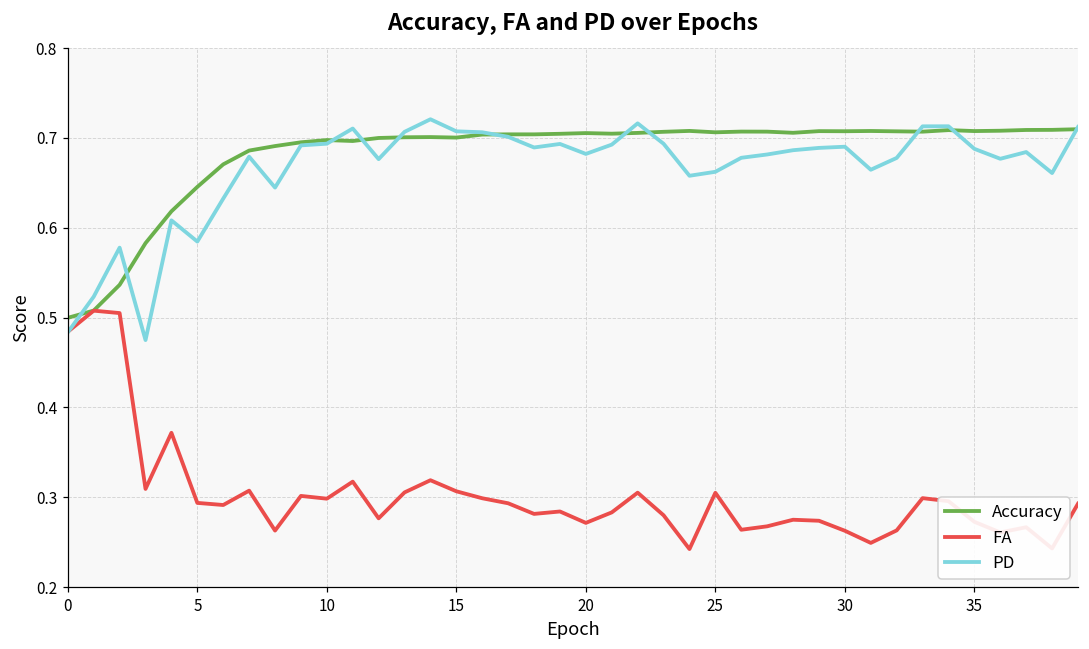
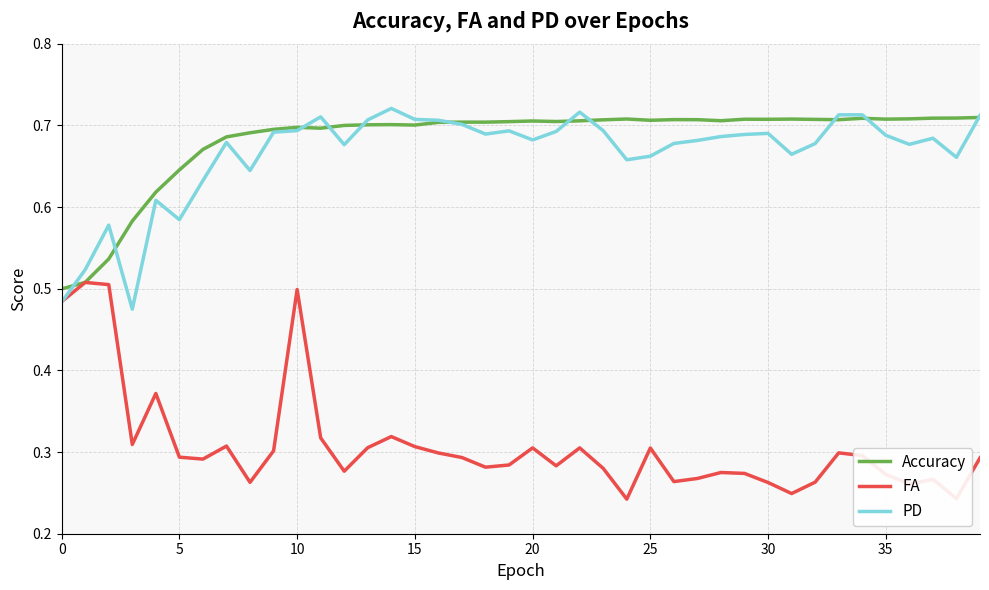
  {
    "Accuracy": {
      "0": 0.50,
      "5": 0.65,
      "10": 0.70,
      "15": 0.70,
      "20": 0.71,
      "25": 0.71,
      "30": 0.71,
      "35": 0.71
    },
    "FA": {
      "5": 0.29,
-     "10": 0.30,
+     "10": 0.50,
      "15": 0.31,
-     "20": 0.27,
+     "20": 0.31,
      "25": 0.30,
      "30": 0.26
    },
    "PD": {
      "5": 0.58,
      "10": 0.69,
      "15": 0.71,
      "20": 0.68,
      "25": 0.66,
      "30": 0.69,
      "35": 0.69
    }
  }
